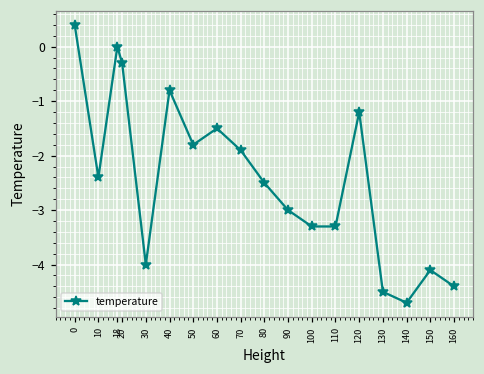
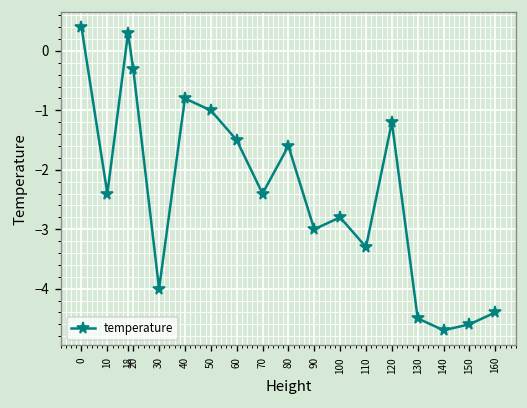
  {
    "0": 0.4,
    "10": -2.4,
-   "18": 0.0,
+   "18": 0.3,
    "20": -0.3,
    "30": -4.0,
    "40": -0.8,
-   "50": -1.8,
+   "50": -1.0,
    "60": -1.5,
-   "70": -1.9,
-   "80": -2.5,
+   "70": -2.4,
+   "80": -1.6,
    "90": -3.0,
-   "100": -3.3,
+   "100": -2.8,
    "110": -3.3,
    "120": -1.2,
    "130": -4.5,
    "140": -4.7,
-   "150": -4.1,
+   "150": -4.6,
    "160": -4.4
  }
